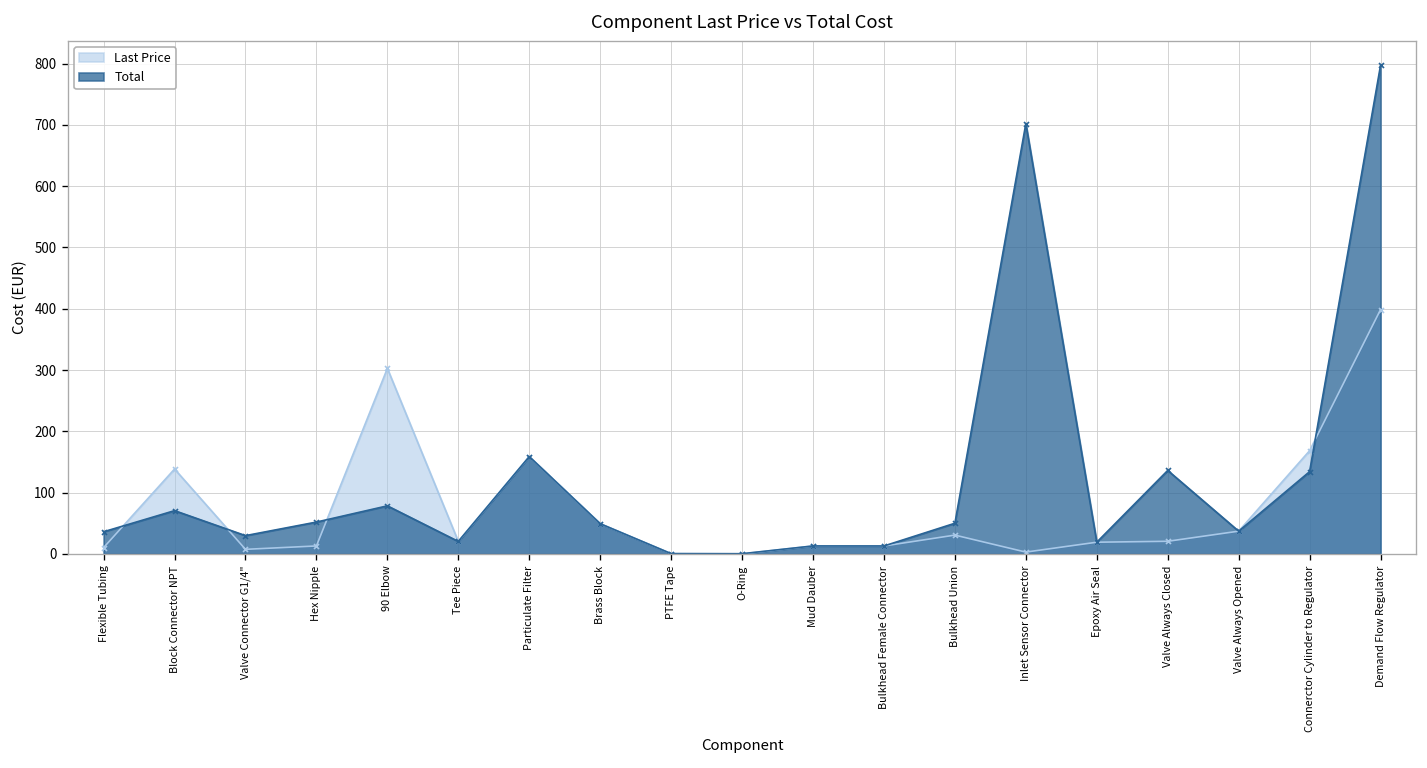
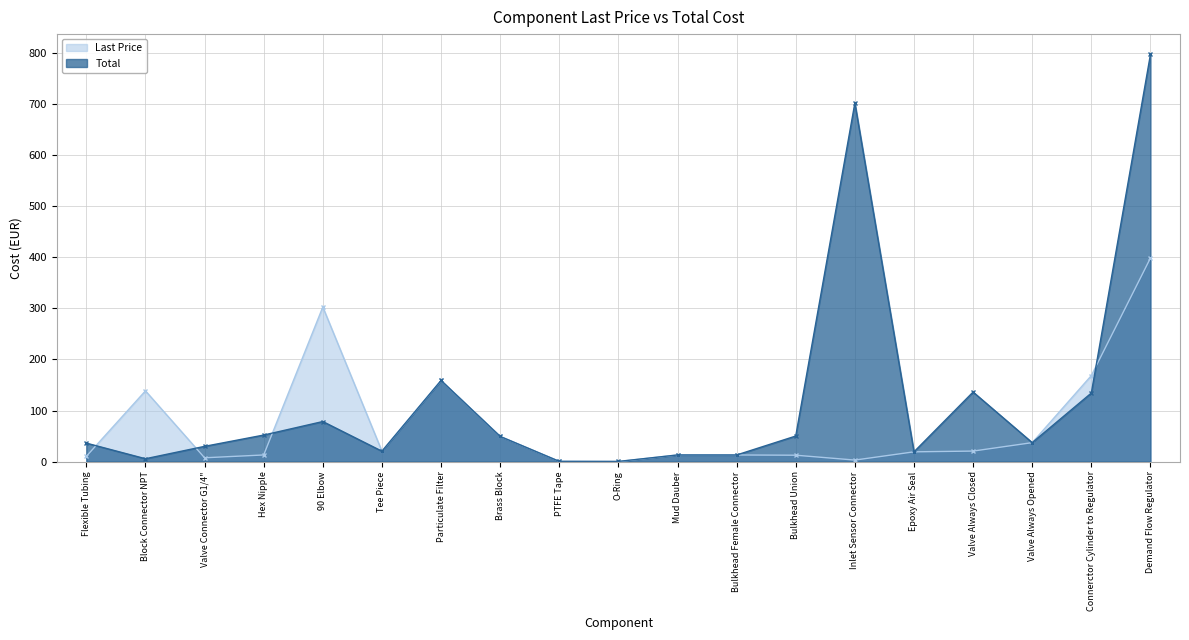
  {
    "Last Price": {
      "Flexible Tubing": 10,
      "Block Connector NPT": 140,
      "Valve Connector G1/4\"": 10,
      "Hex Nipple": 10,
      "90 Elbow": 300,
-     "Bulkhead Union": 30,
+     "Bulkhead Union": 10,
      "Inlet Sensor Connector": 0,
      "Valve Always Closed": 20,
      "Connerctor Cylinder to Regulator": 170,
      "Demand Flow Regulator": 400
    },
    "Total": {
      "Flexible Tubing": 40,
-     "Block Connector NPT": 70,
+     "Block Connector NPT": 10,
      "Valve Connector G1/4\"": 30,
      "Hex Nipple": 50,
      "90 Elbow": 80,
      "Bulkhead Union": 50,
      "Inlet Sensor Connector": 700,
      "Valve Always Closed": 140,
      "Connerctor Cylinder to Regulator": 130,
      "Demand Flow Regulator": 800
    }
  }
